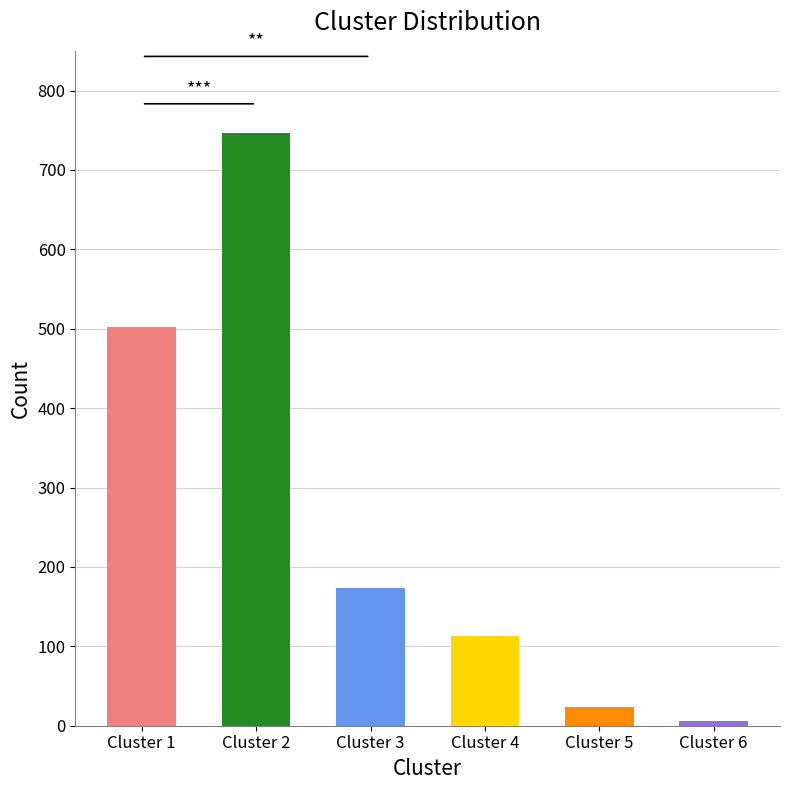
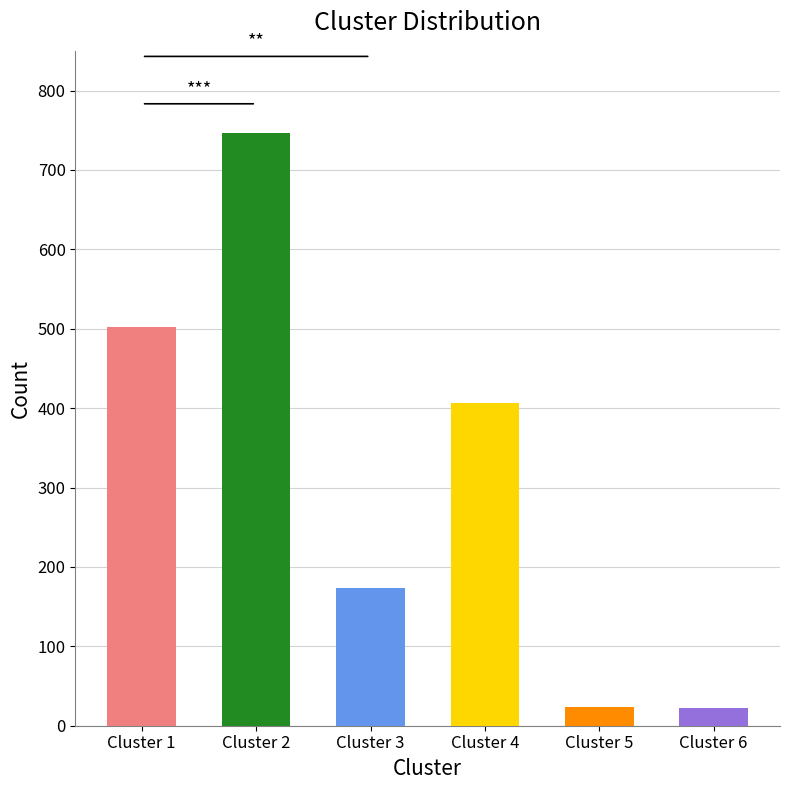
  {
    "Cluster 1": 500,
    "Cluster 2": 750,
    "Cluster 3": 170,
-   "Cluster 4": 110,
+   "Cluster 4": 410,
    "Cluster 5": 20,
-   "Cluster 6": 10
+   "Cluster 6": 20
  }
